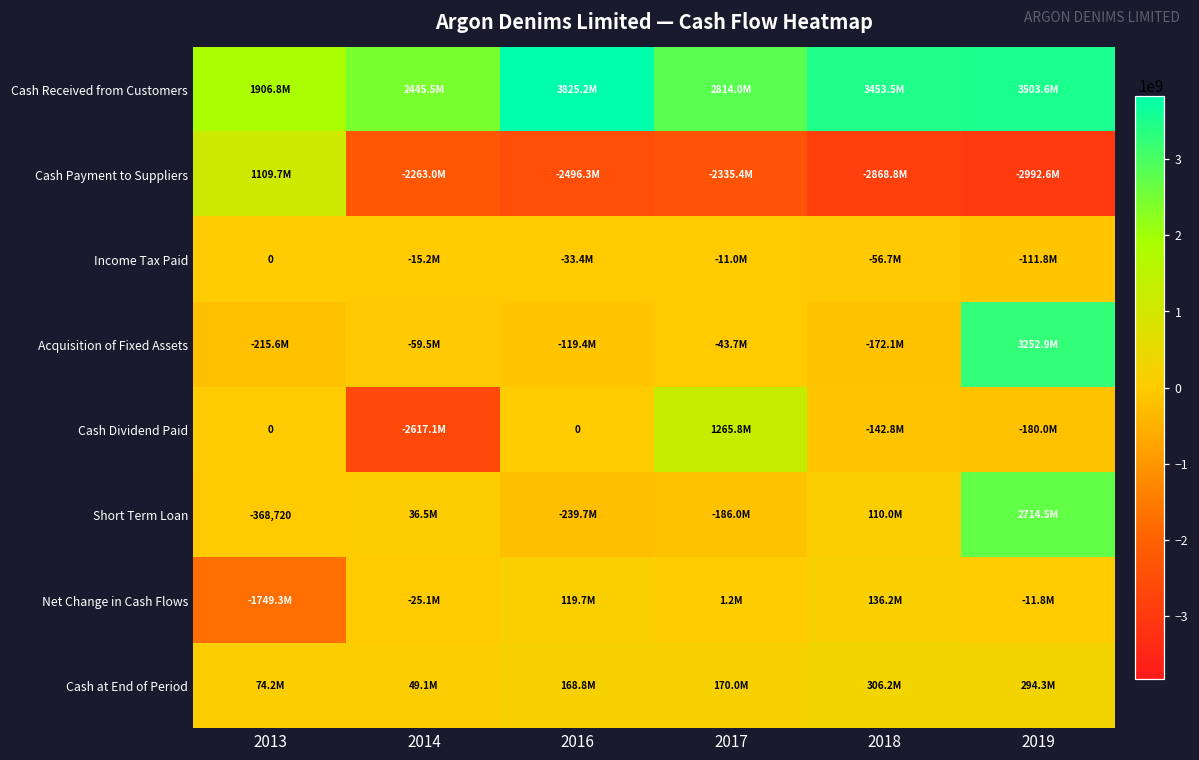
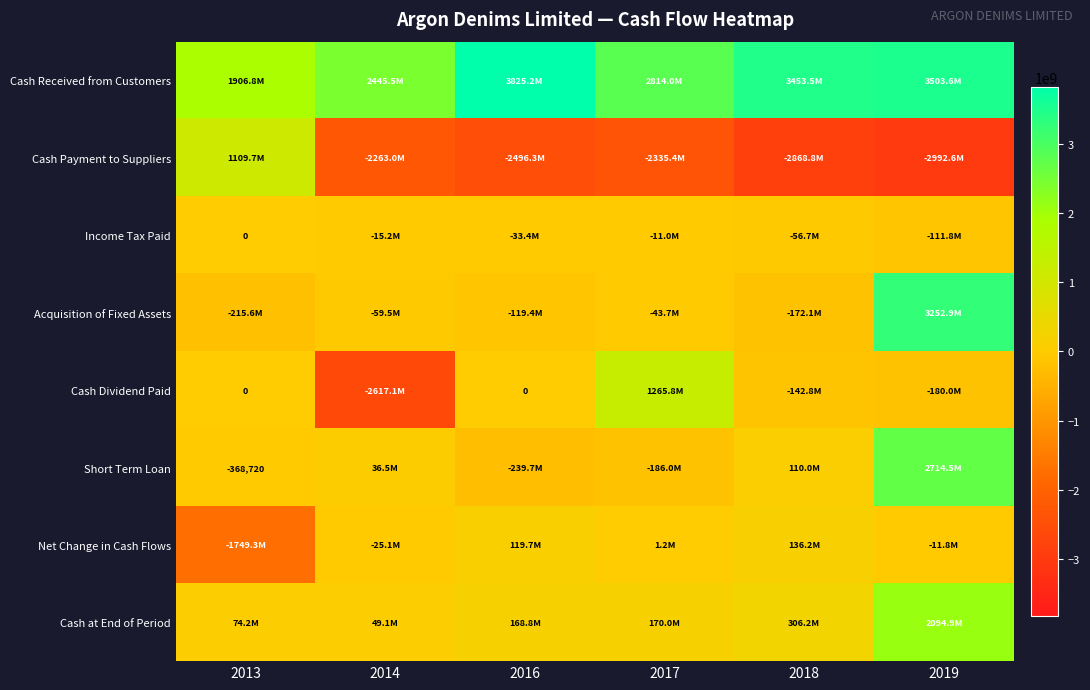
  {
    "Cash Received from Customers": {
      "2013": "1906.8M",
      "2014": "2445.5M",
      "2016": "3825.2M",
      "2017": "2814.0M",
      "2018": "3453.5M",
      "2019": "3503.6M"
    },
    "Cash Payment to Suppliers": {
      "2013": "1109.7M",
      "2014": "-2263.0M",
      "2016": "-2496.3M",
      "2017": "-2335.4M",
      "2018": "-2868.8M",
      "2019": "-2992.6M"
    },
    "Income Tax Paid": {
      "2013": "0",
      "2014": "-15.2M",
      "2016": "-33.4M",
      "2017": "-11.0M",
      "2018": "-56.7M",
      "2019": "-111.8M"
    },
    "Acquisition of Fixed Assets": {
      "2013": "-215.6M",
      "2014": "-59.5M",
      "2016": "-119.4M",
      "2017": "-43.7M",
      "2018": "-172.1M",
      "2019": "3252.9M"
    },
    "Cash Dividend Paid": {
      "2013": "0",
      "2014": "-2617.1M",
      "2016": "0",
      "2017": "1265.8M",
      "2018": "-142.8M",
      "2019": "-180.0M"
    },
    "Short Term Loan": {
      "2013": "-368,720",
      "2014": "36.5M",
      "2016": "-239.7M",
      "2017": "-186.0M",
      "2018": "110.0M",
      "2019": "2714.5M"
    },
    "Net Change in Cash Flows": {
      "2013": "-1749.3M",
      "2014": "-25.1M",
      "2016": "119.7M",
      "2017": "1.2M",
      "2018": "136.2M",
      "2019": "-11.8M"
    },
    "Cash at End of Period": {
      "2013": "74.2M",
      "2014": "49.1M",
      "2016": "168.8M",
      "2017": "170.0M",
      "2018": "306.2M",
-     "2019": "294.3M"
+     "2019": "2094.9M"
    }
  }
